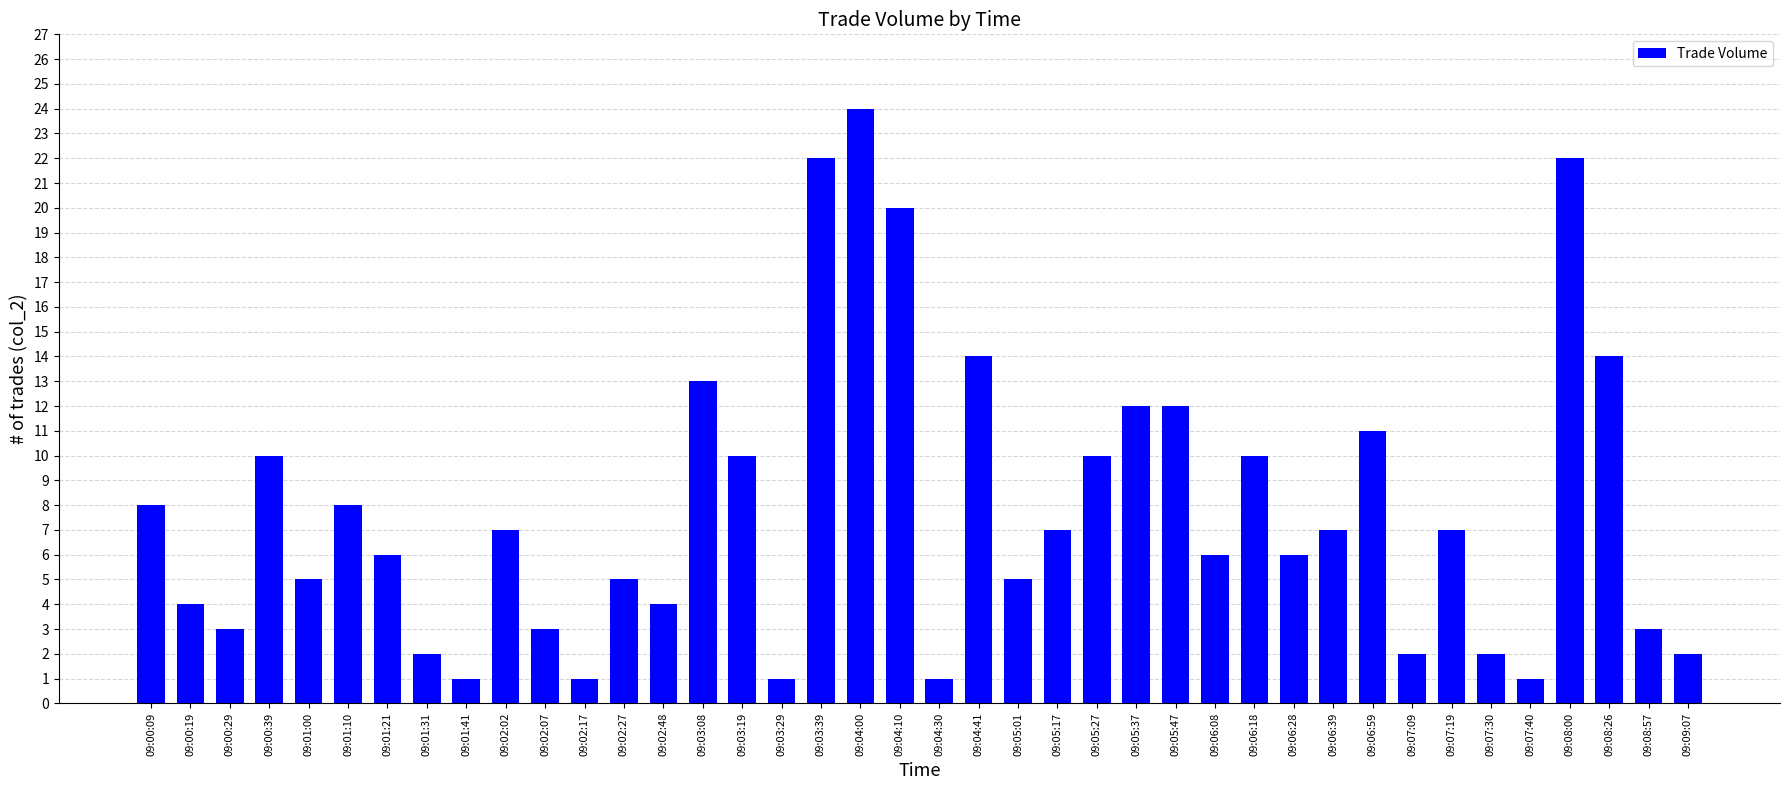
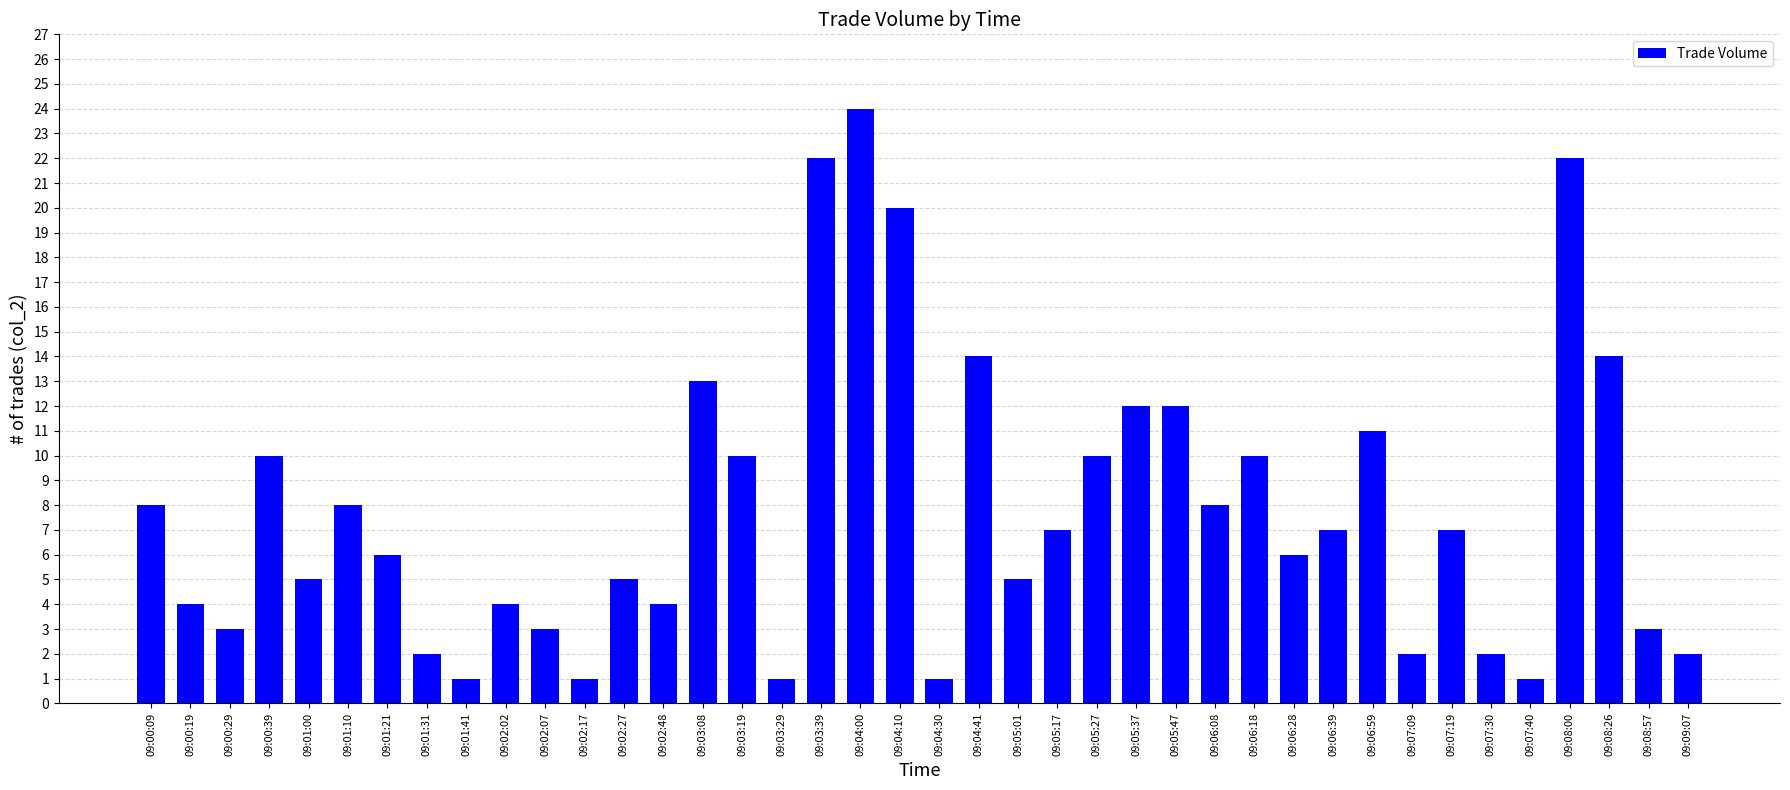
  {
    "09:00:09": 8,
    "09:00:19": 4,
    "09:00:29": 3,
    "09:00:39": 10,
    "09:01:00": 5,
    "09:01:10": 8,
    "09:01:21": 6,
    "09:01:31": 2,
    "09:01:41": 1,
-   "09:02:02": 7,
+   "09:02:02": 4,
    "09:02:07": 3,
    "09:02:17": 1,
    "09:02:27": 5,
    "09:02:48": 4,
    "09:03:08": 13,
    "09:03:19": 10,
    "09:03:29": 1,
    "09:03:39": 22,
    "09:04:00": 24,
    "09:04:10": 20,
    "09:04:30": 1,
    "09:04:41": 14,
    "09:05:01": 5,
    "09:05:17": 7,
    "09:05:27": 10,
    "09:05:37": 12,
    "09:05:47": 12,
-   "09:06:08": 6,
+   "09:06:08": 8,
    "09:06:18": 10,
    "09:06:28": 6,
    "09:06:39": 7,
    "09:06:59": 11,
    "09:07:09": 2,
    "09:07:19": 7,
    "09:07:30": 2,
    "09:07:40": 1,
    "09:08:00": 22,
    "09:08:26": 14,
    "09:08:57": 3,
    "09:09:07": 2
  }
